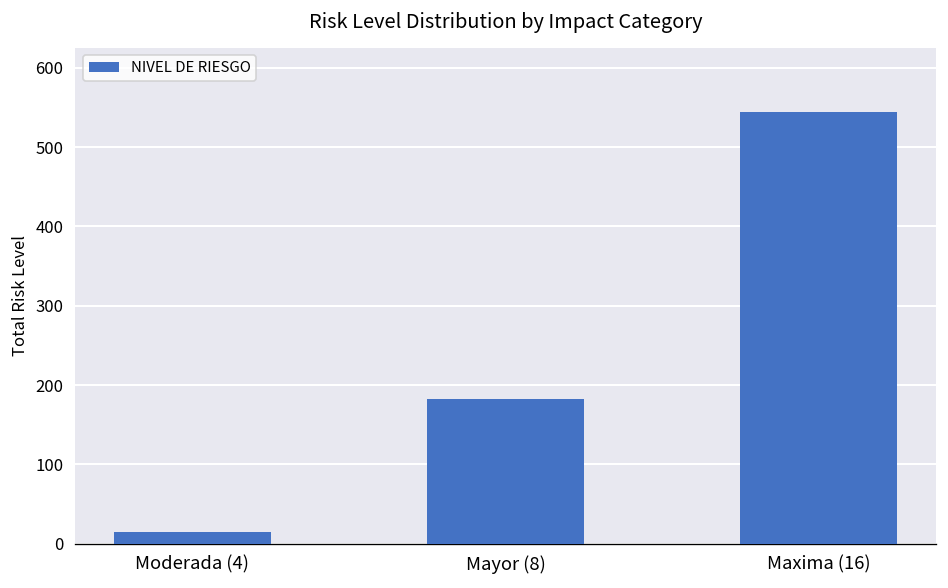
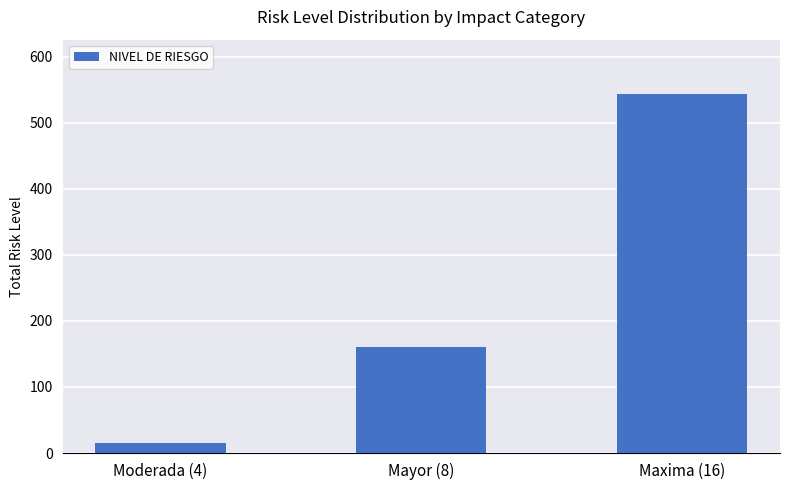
  {
    "Moderada (4)": 20,
-   "Mayor (8)": 180,
+   "Mayor (8)": 160,
    "Maxima (16)": 540
  }
